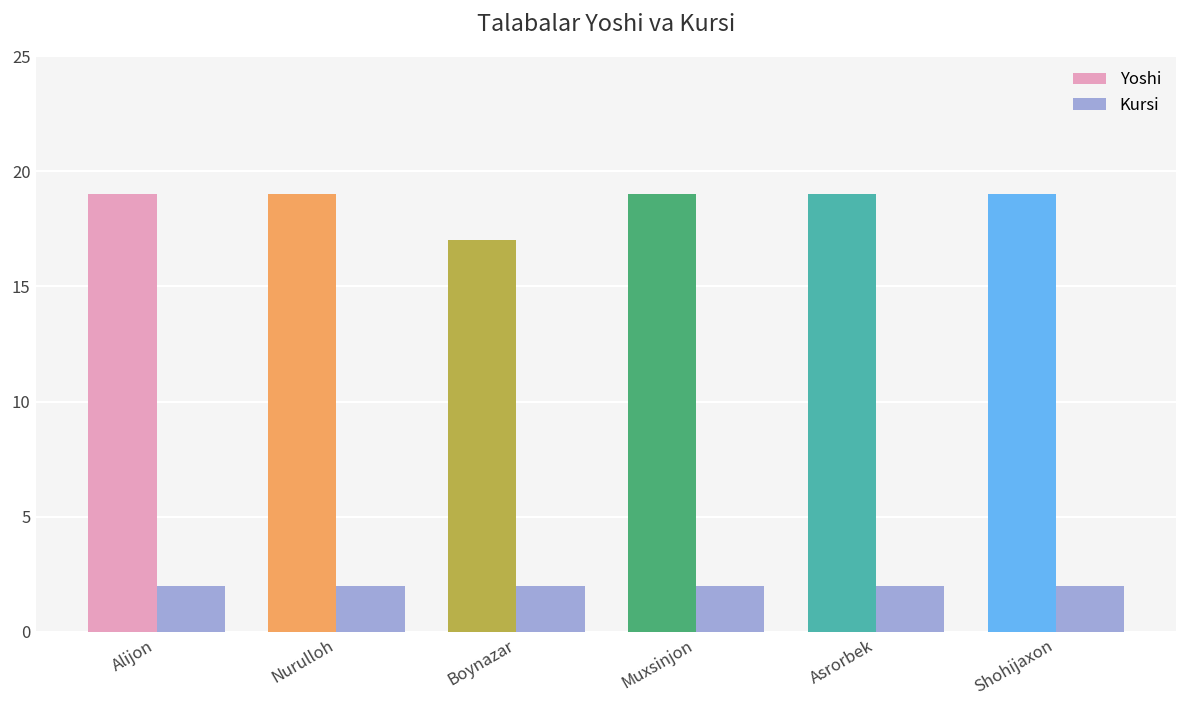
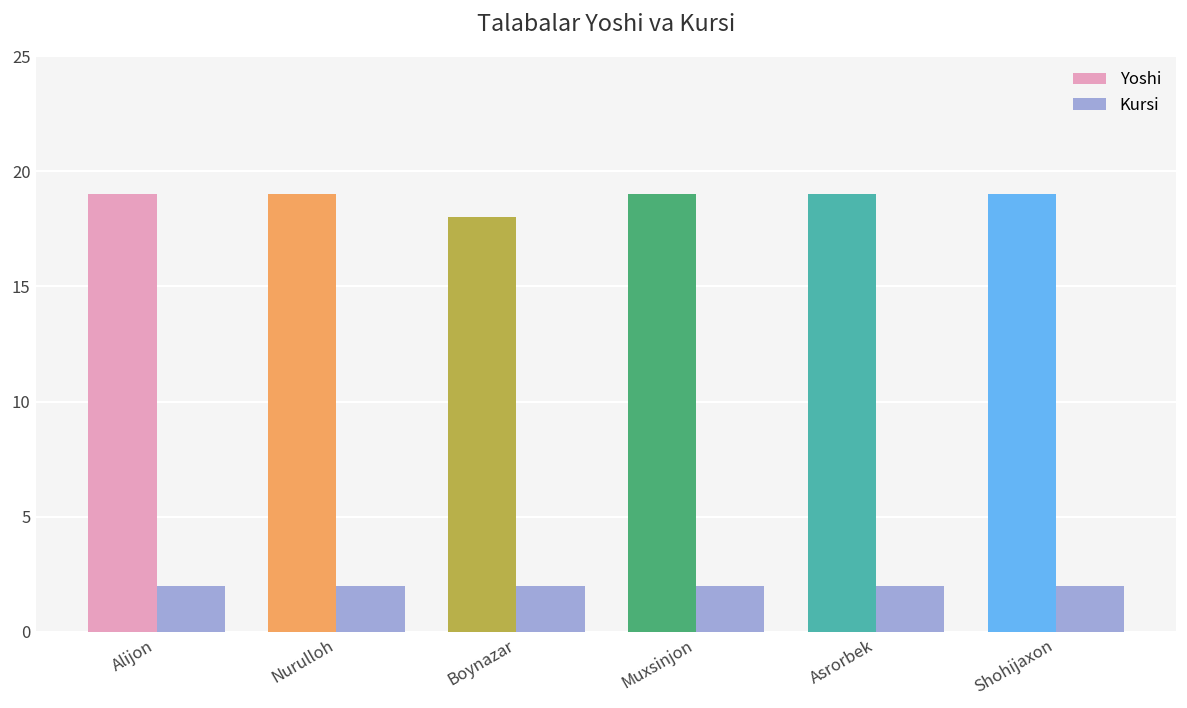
  {
    "Yoshi": {
      "Alijon": 19,
      "Nurulloh": 19,
-     "Boynazar": 17,
+     "Boynazar": 18,
      "Muxsinjon": 19,
      "Asrorbek": 19,
      "Shohijaxon": 19
    },
    "Kursi": {
      "Alijon": 2,
      "Nurulloh": 2,
      "Boynazar": 2,
      "Muxsinjon": 2,
      "Asrorbek": 2,
      "Shohijaxon": 2
    }
  }
